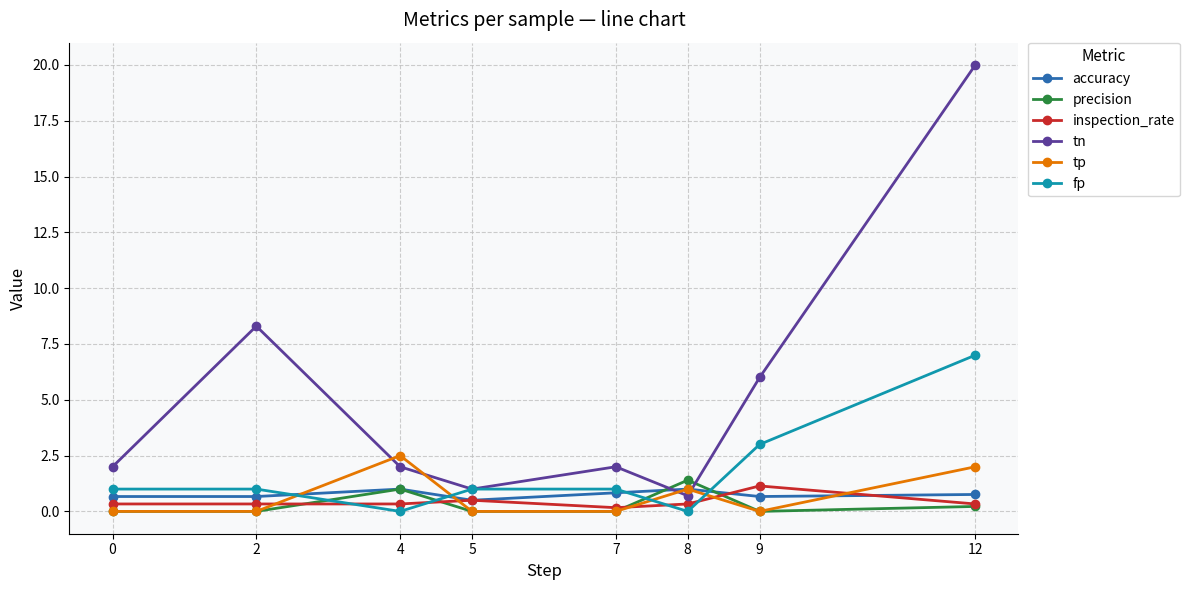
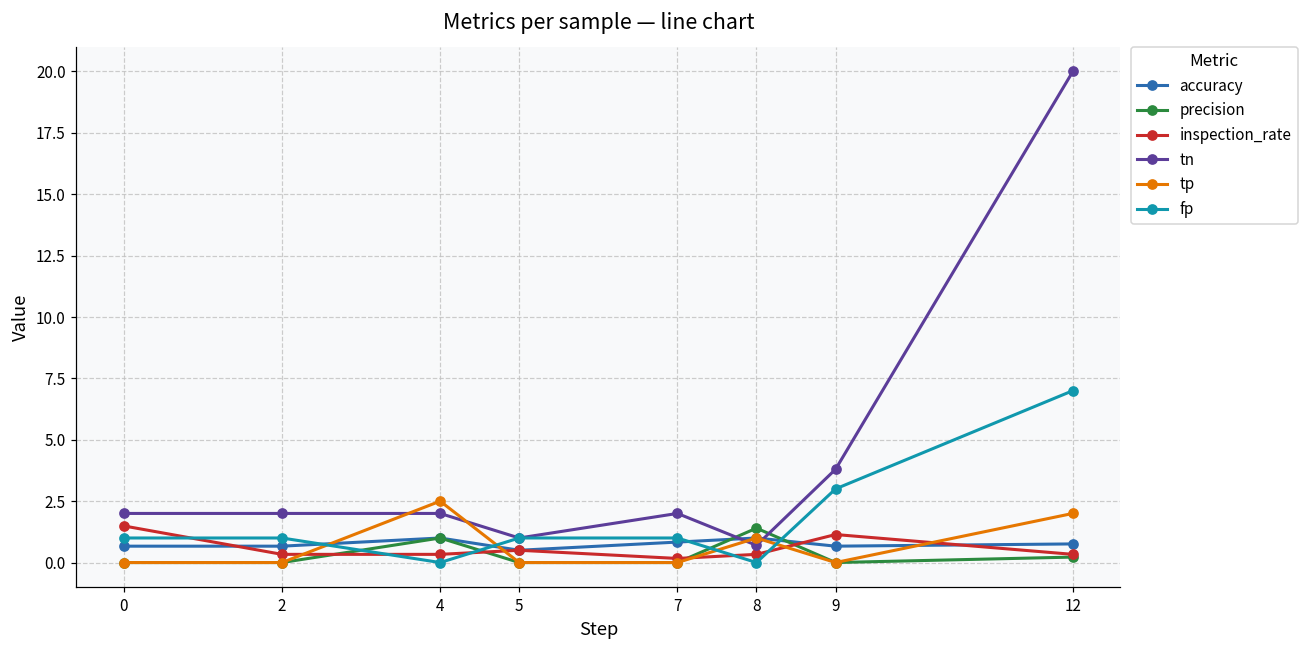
  {
    "precision": {
      "8": 1.4
    },
    "inspection_rate": {
-     "0": 0.3,
+     "0": 1.5,
      "2": 0.3,
      "4": 0.3,
      "7": 0.2,
      "8": 0.3,
      "9": 1.1
    },
    "tn": {
      "0": 2.0,
-     "2": 8.3,
+     "2": 2.0,
      "4": 2.0,
      "7": 2.0,
      "8": 0.7,
-     "9": 6.0,
+     "9": 3.8,
      "12": 20.0
    },
    "tp": {
      "4": 2.5,
      "12": 2.0
    }
  }
